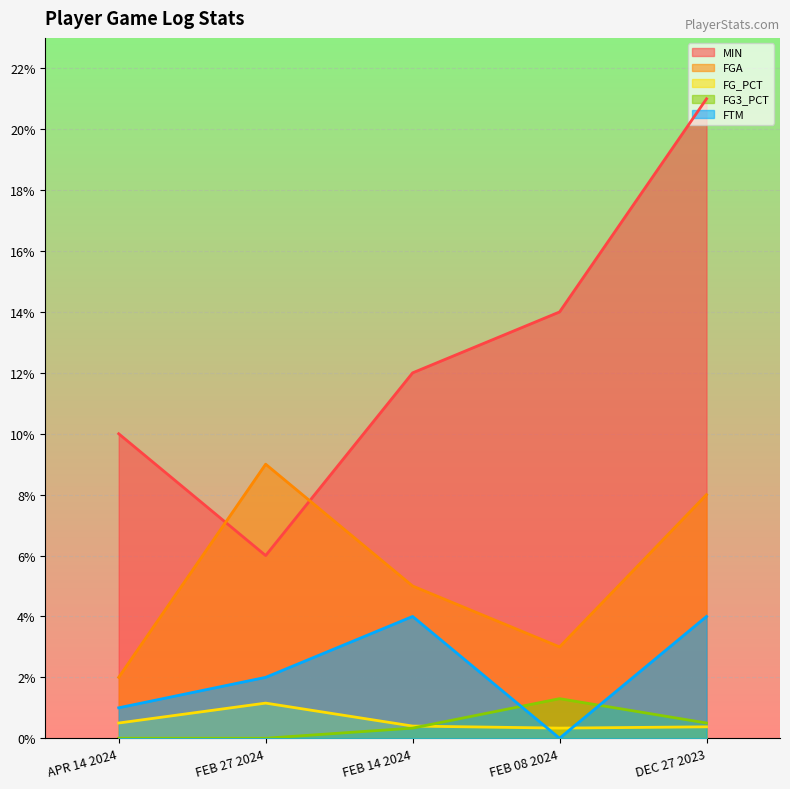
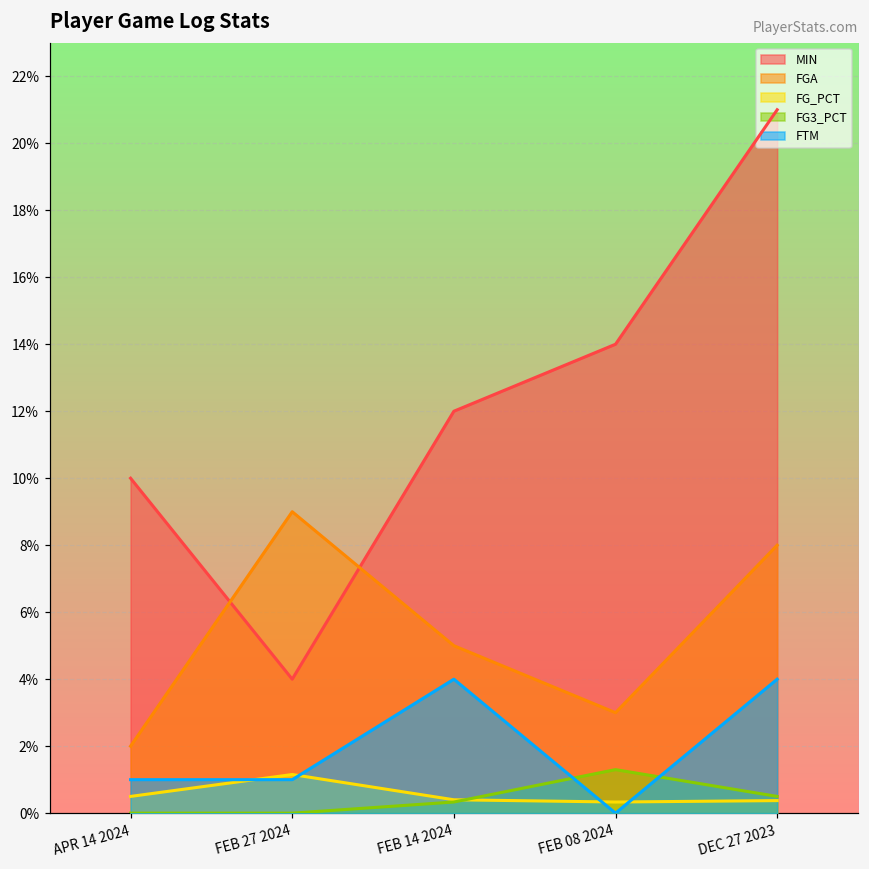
  {
    "MIN": {
      "APR 14 2024": "10%",
-     "FEB 27 2024": "6%",
+     "FEB 27 2024": "4%",
      "FEB 14 2024": "12%",
      "FEB 08 2024": "14%"
    },
    "FGA": {
      "APR 14 2024": "2%",
      "FEB 27 2024": "9%",
      "FEB 14 2024": "5%",
      "FEB 08 2024": "3%",
      "DEC 27 2023": "8%"
    },
    "FG_PCT": {
      "APR 14 2024": "0.5%",
      "FEB 27 2024": "1.2%",
      "FEB 08 2024": "0.3%",
      "DEC 27 2023": "0.4%"
    },
    "FG3_PCT": {
      "APR 14 2024": "0%",
      "FEB 27 2024": "0%",
      "FEB 08 2024": "1.3%",
      "DEC 27 2023": "0.5%"
    },
    "FTM": {
      "APR 14 2024": "1%",
-     "FEB 27 2024": "2%",
+     "FEB 27 2024": "1%",
      "FEB 14 2024": "4%",
      "FEB 08 2024": "0%",
      "DEC 27 2023": "4%"
    }
  }
